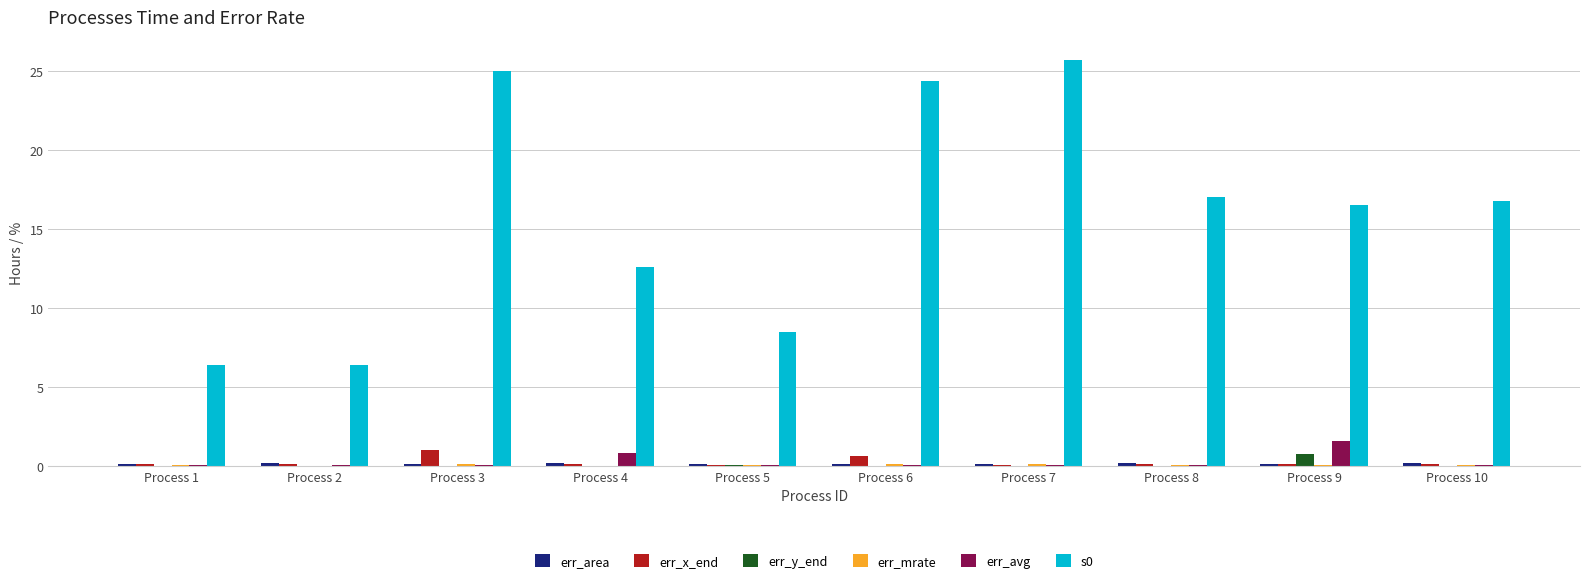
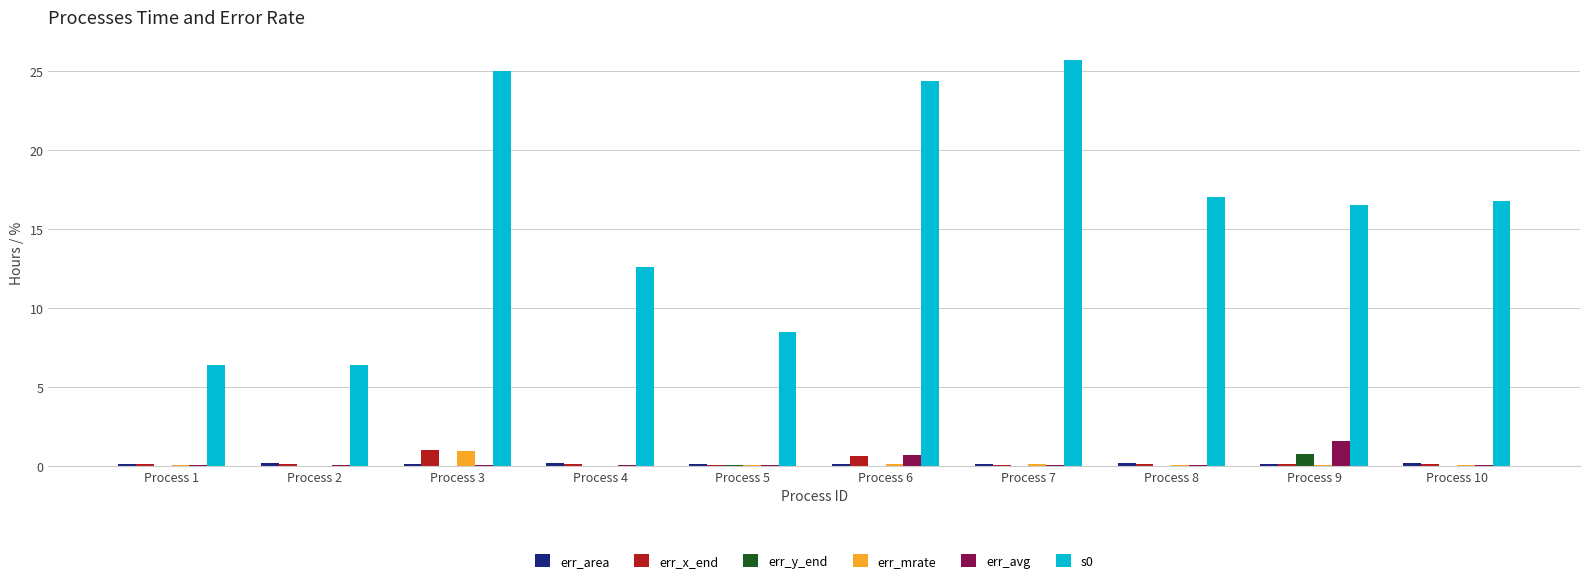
  {
    "err_area": {
      "Process 2": 0.2,
      "Process 4": 0.2,
      "Process 8": 0.2,
      "Process 9": 0.2,
      "Process 10": 0.2
    },
    "err_x_end": {
      "Process 3": 1.0,
      "Process 4": 0.2,
      "Process 6": 0.6
    },
    "err_y_end": {
      "Process 9": 0.8
    },
    "err_mrate": {
-     "Process 3": 0.1,
+     "Process 3": 0.9,
      "Process 6": 0.2
    },
    "err_avg": {
-     "Process 4": 0.9,
-     "Process 6": 0.1,
+     "Process 4": 0.1,
+     "Process 6": 0.7,
      "Process 9": 1.6
    },
    "s0": {
      "Process 1": 6.4,
      "Process 2": 6.4,
      "Process 3": 25.0,
      "Process 4": 12.6,
      "Process 5": 8.5,
      "Process 6": 24.4,
      "Process 7": 25.7,
      "Process 8": 17.0,
      "Process 9": 16.6,
      "Process 10": 16.8
    }
  }
